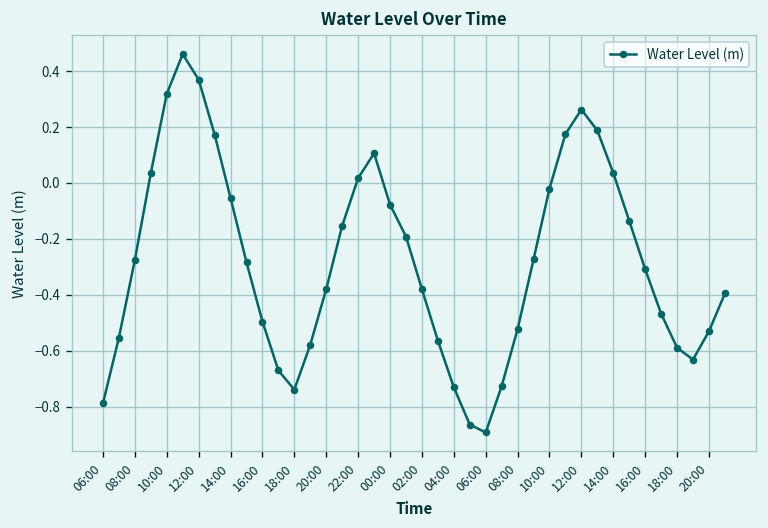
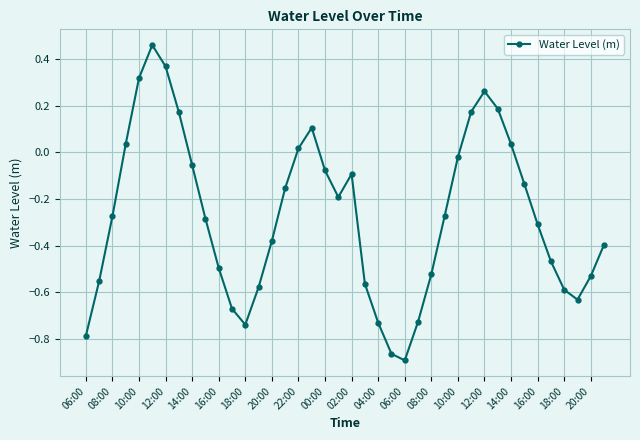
  {
    "22:00": 0.02,
    "00:00": -0.08,
-   "02:00": -0.38,
+   "02:00": -0.09,
    "04:00": -0.73
  }
